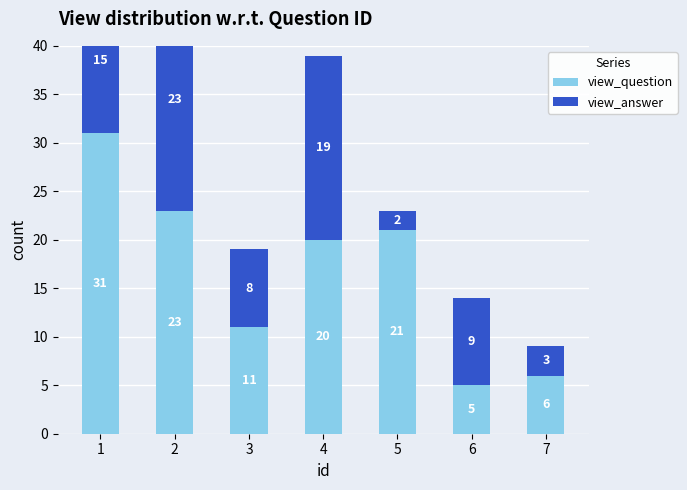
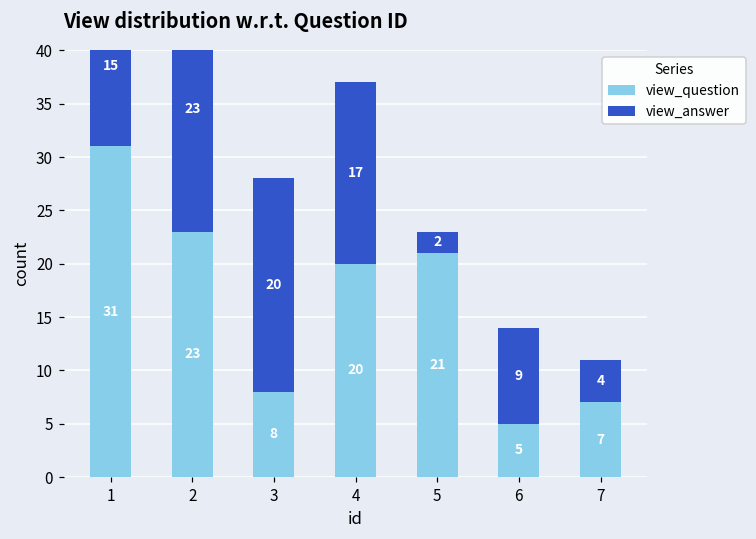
  {
    "view_question": {
      "1": 31,
      "2": 23,
-     "3": 11,
+     "3": 8,
      "4": 20,
      "5": 21,
      "6": 5,
-     "7": 6
+     "7": 7
    },
    "view_answer": {
-     "3": 8,
-     "4": 19,
+     "3": 20,
+     "4": 17,
      "5": 2,
      "6": 9,
-     "7": 3
+     "7": 4
    }
  }
